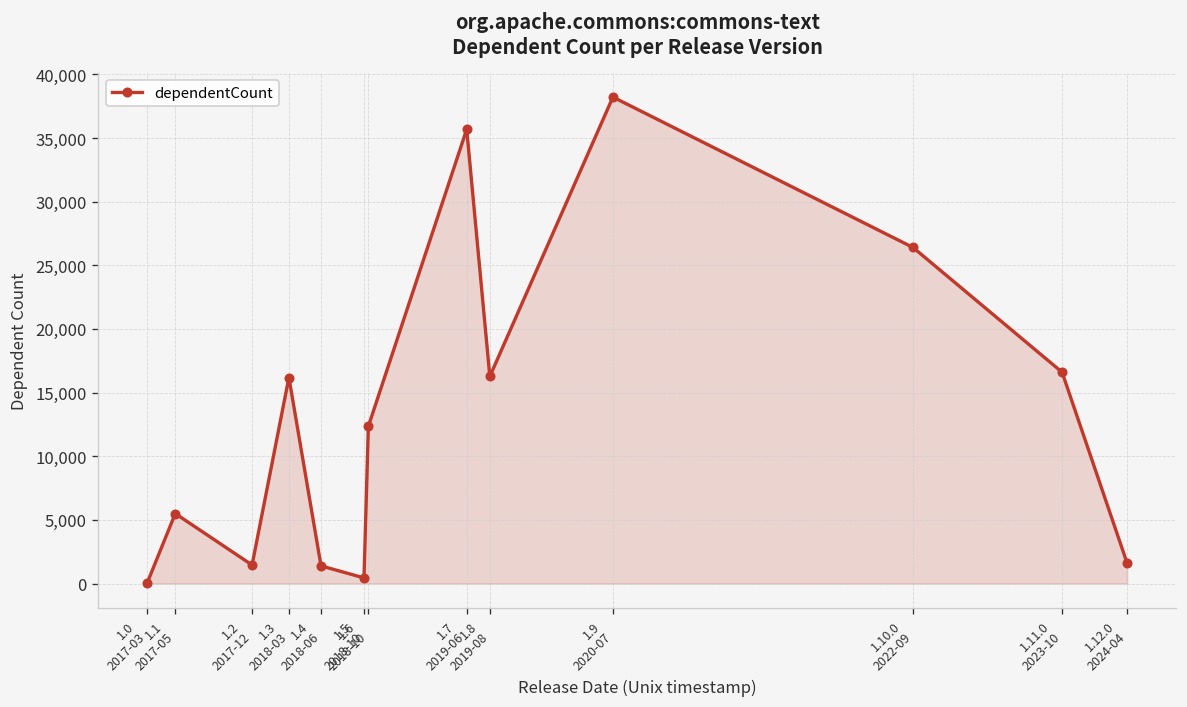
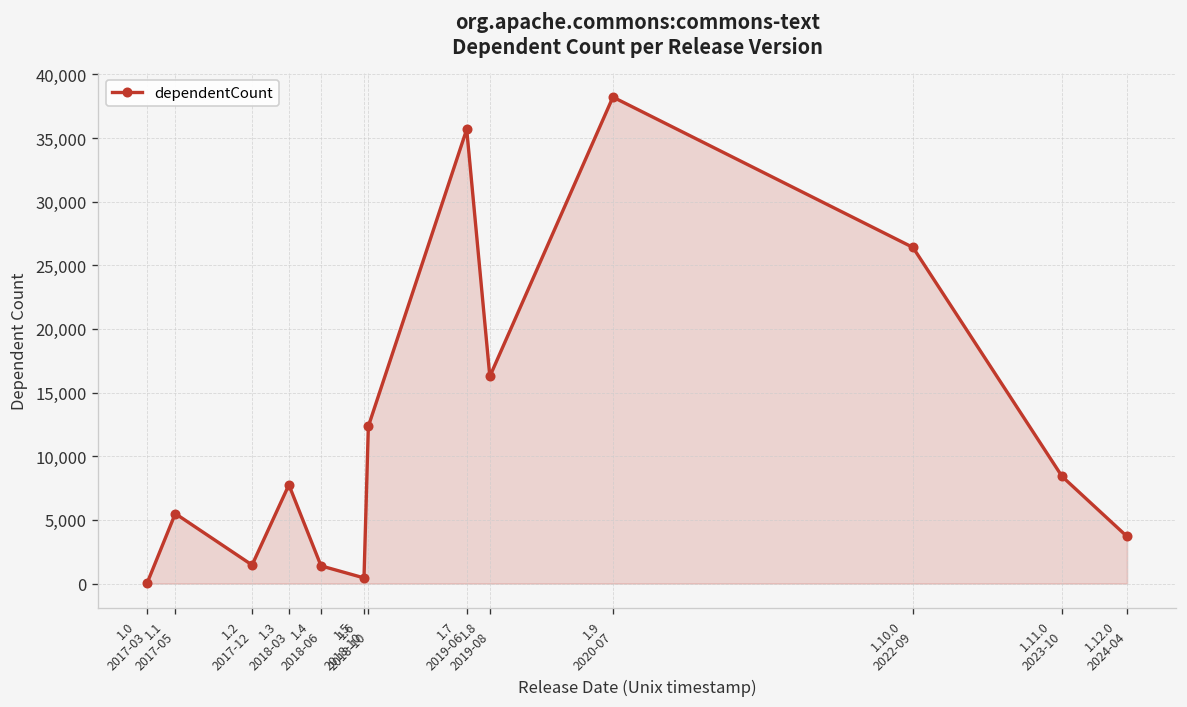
  {
    "1.0 2017-03": "100",
    "1.1 2017-05": "5,500",
    "1.2 2017-12": "1,500",
-   "1.3 2018-03": "16,200",
+   "1.3 2018-03": "7,800",
    "1.4 2018-06": "1,400",
    "1.5 2018-10": "400",
    "1.6 2018-10": "12,300",
    "1.7 2019-06": "35,700",
    "1.8 2019-08": "16,300",
    "1.9 2020-07": "38,200",
    "1.10.0 2022-09": "26,400",
-   "1.11.0 2023-10": "16,600",
-   "1.12.0 2024-04": "1,600"
+   "1.11.0 2023-10": "8,400",
+   "1.12.0 2024-04": "3,700"
  }
